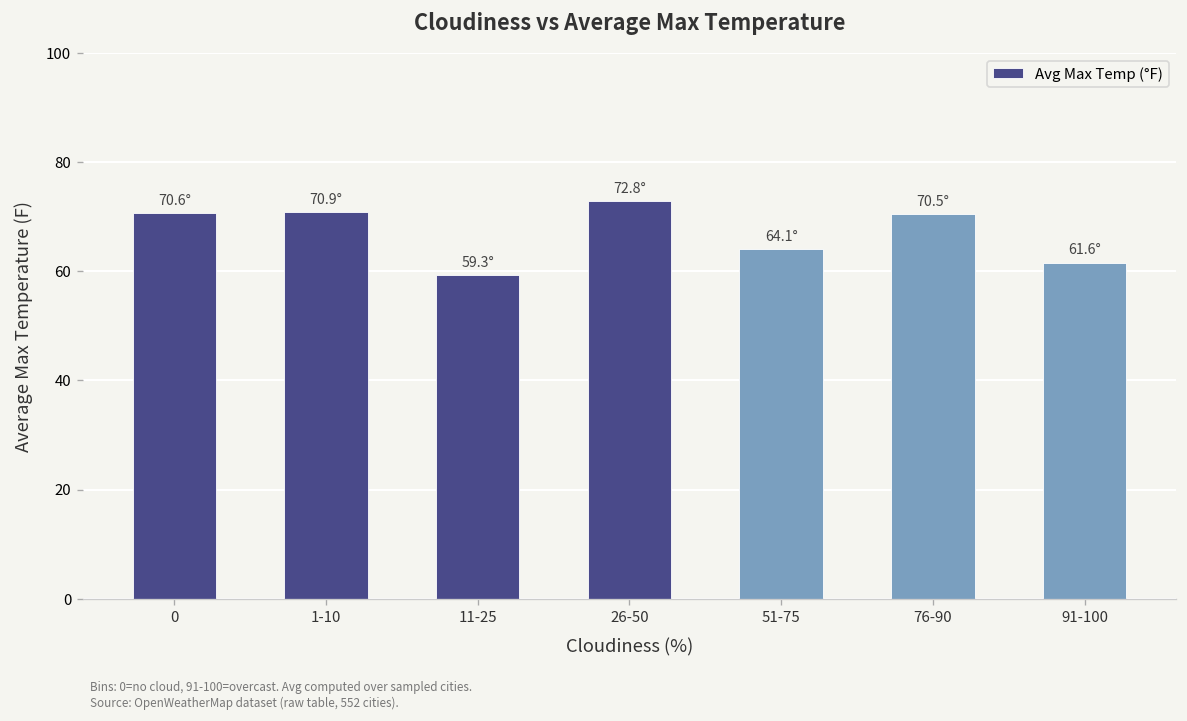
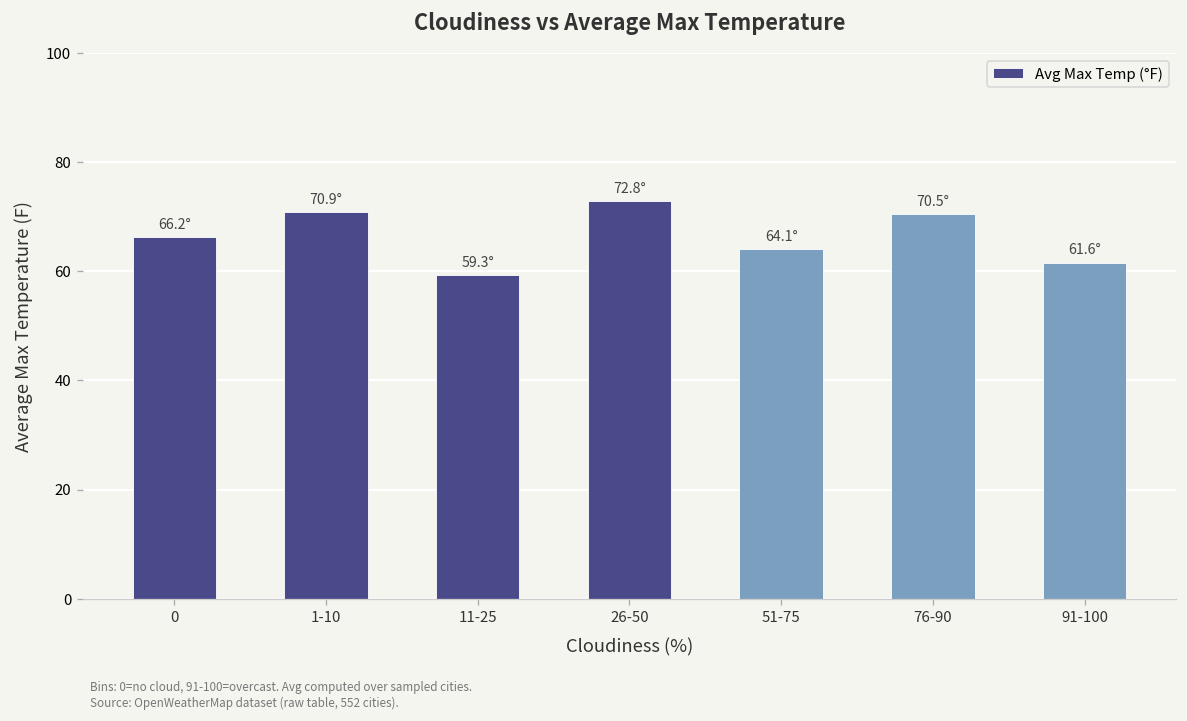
  {
-   "0": "70.6°",
+   "0": "66.2°",
    "1-10": "70.9°",
    "11-25": "59.3°",
    "26-50": "72.8°",
    "51-75": "64.1°",
    "76-90": "70.5°",
    "91-100": "61.6°"
  }
